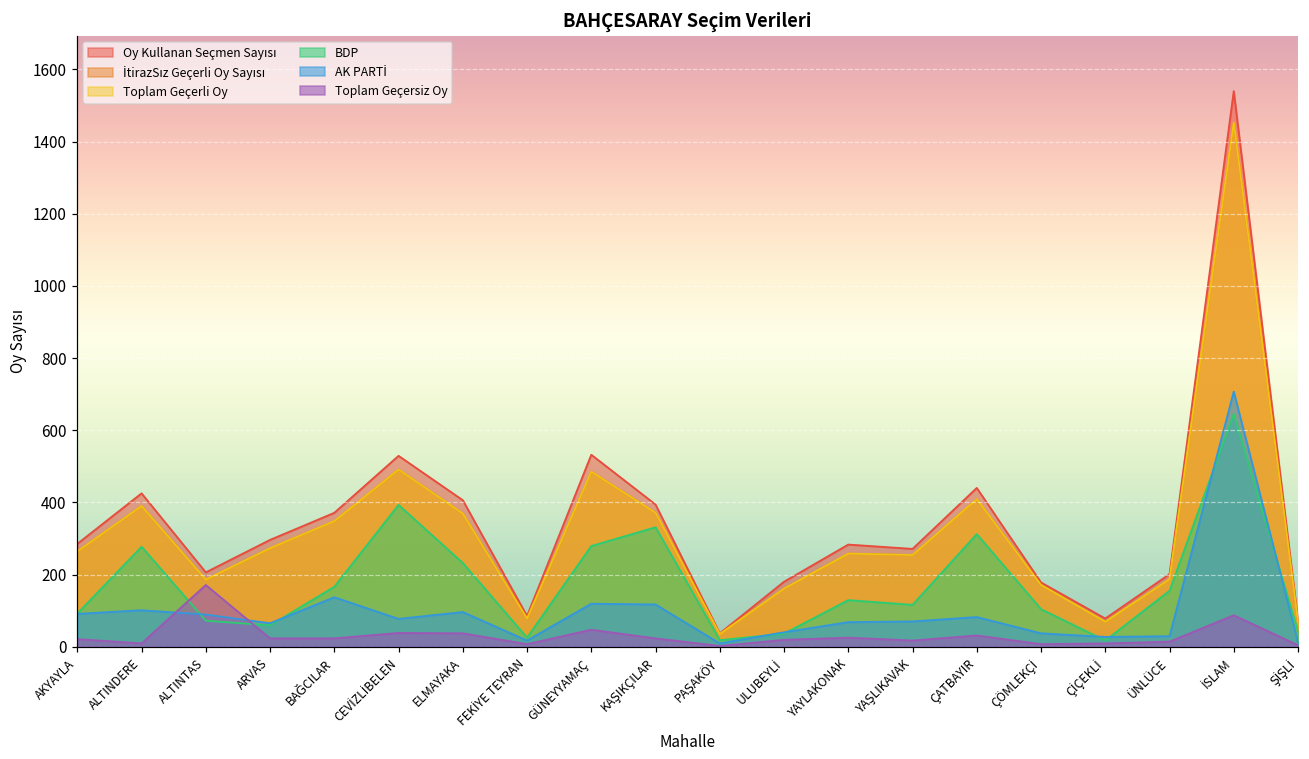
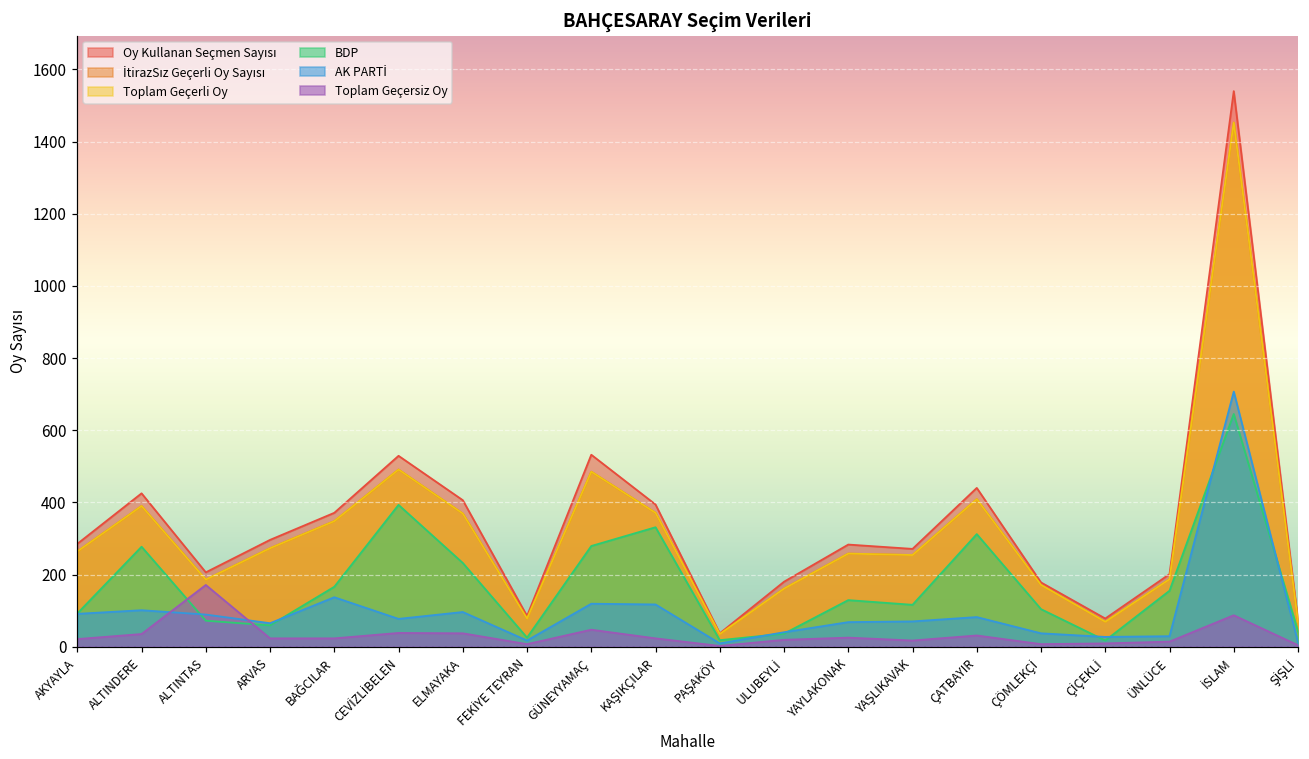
  {
    "Oy Kullanan Seçmen Sayısı": {
      "AKYAYLA": 290,
      "ALTINDERE": 430,
      "ALTINTAS": 210,
      "ARVAS": 300,
      "BAĞCILAR": 370,
      "CEVİZLİBELEN": 530,
      "ELMAYAKA": 410,
      "GÜNEYYAMAÇ": 530,
      "KAŞIKÇILAR": 390,
      "ULUBEYLİ": 180,
      "YAYLAKONAK": 280,
      "YAŞLIKAVAK": 270,
      "ÇATBAYIR": 440,
      "ÇİÇEKLİ": 80,
      "ÜNLÜCE": 200,
      "İSLAM": 1540
    },
    "Toplam Geçerli Oy": {
      "AKYAYLA": 260,
      "ALTINDERE": 390,
      "ALTINTAS": 190,
      "ARVAS": 270,
      "BAĞCILAR": 350,
      "CEVİZLİBELEN": 490,
      "ELMAYAKA": 370,
      "GÜNEYYAMAÇ": 490,
      "KAŞIKÇILAR": 370,
      "ULUBEYLİ": 160,
      "YAYLAKONAK": 260,
      "YAŞLIKAVAK": 250,
      "ÇATBAYIR": 410,
      "ÇİÇEKLİ": 70,
      "ÜNLÜCE": 190,
      "İSLAM": 1450
    },
    "BDP": {
      "ALTINDERE": 280,
      "ALTINTAS": 70,
      "BAĞCILAR": 170,
      "CEVİZLİBELEN": 390,
      "ELMAYAKA": 230,
      "FEKİYE TEYRAN": 30,
      "GÜNEYYAMAÇ": 280,
      "KAŞIKÇILAR": 330,
      "PAŞAKÖY": 20,
      "YAYLAKONAK": 130,
      "YAŞLIKAVAK": 120,
      "ÇATBAYIR": 310,
      "ÇÖMLEKÇİ": 100,
      "ÇİÇEKLİ": 20,
      "ÜNLÜCE": 160,
      "İSLAM": 650,
      "ŞİŞLİ": 40
    },
    "AK PARTİ": {
      "ALTINDERE": 100,
      "ALTINTAS": 90,
      "BAĞCILAR": 140,
      "CEVİZLİBELEN": 80,
      "ELMAYAKA": 100,
      "FEKİYE TEYRAN": 20,
      "GÜNEYYAMAÇ": 120,
      "KAŞIKÇILAR": 120,
      "YAYLAKONAK": 70,
      "YAŞLIKAVAK": 70,
      "ÇATBAYIR": 80,
      "ÇÖMLEKÇİ": 40,
      "ÇİÇEKLİ": 30,
      "ÜNLÜCE": 30,
      "İSLAM": 710,
      "ŞİŞLİ": 10
    },
    "Toplam Geçersiz Oy": {
      "AKYAYLA": 20,
-     "ALTINDERE": 10,
+     "ALTINDERE": 40,
      "ALTINTAS": 170,
      "ARVAS": 20,
      "BAĞCILAR": 20,
      "CEVİZLİBELEN": 40,
      "ELMAYAKA": 40,
      "FEKİYE TEYRAN": 10,
      "GÜNEYYAMAÇ": 50,
      "KAŞIKÇILAR": 20,
      "ULUBEYLİ": 20,
      "YAYLAKONAK": 30,
      "YAŞLIKAVAK": 20,
      "ÇATBAYIR": 30,
      "ÇÖMLEKÇİ": 10,
      "ÇİÇEKLİ": 10,
      "ÜNLÜCE": 10,
      "İSLAM": 90,
      "ŞİŞLİ": 0
    }
  }
